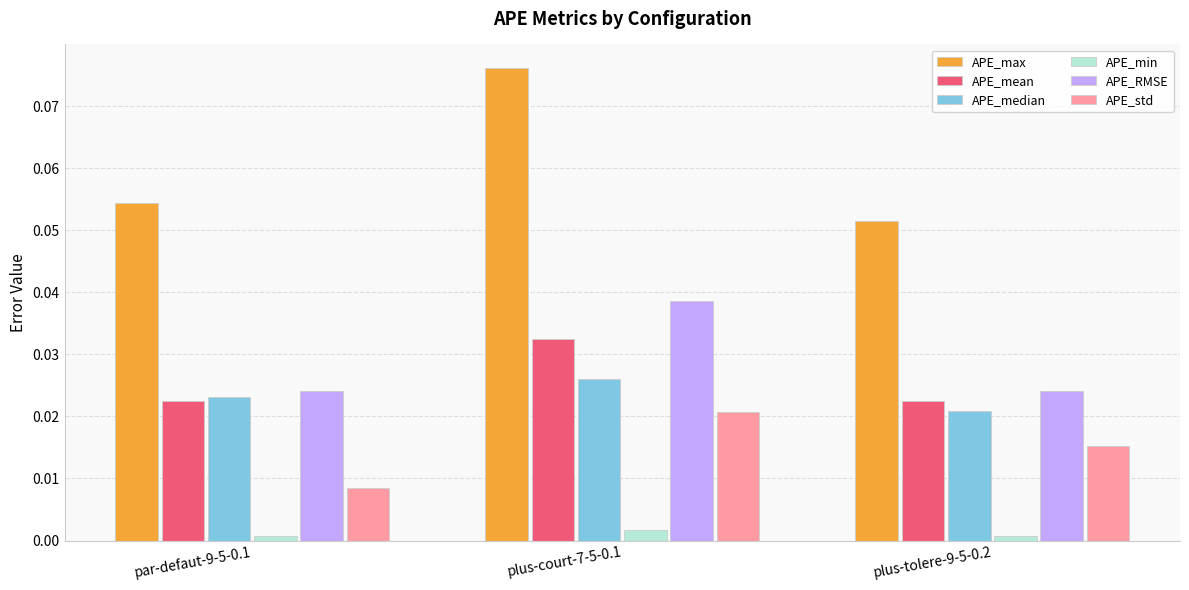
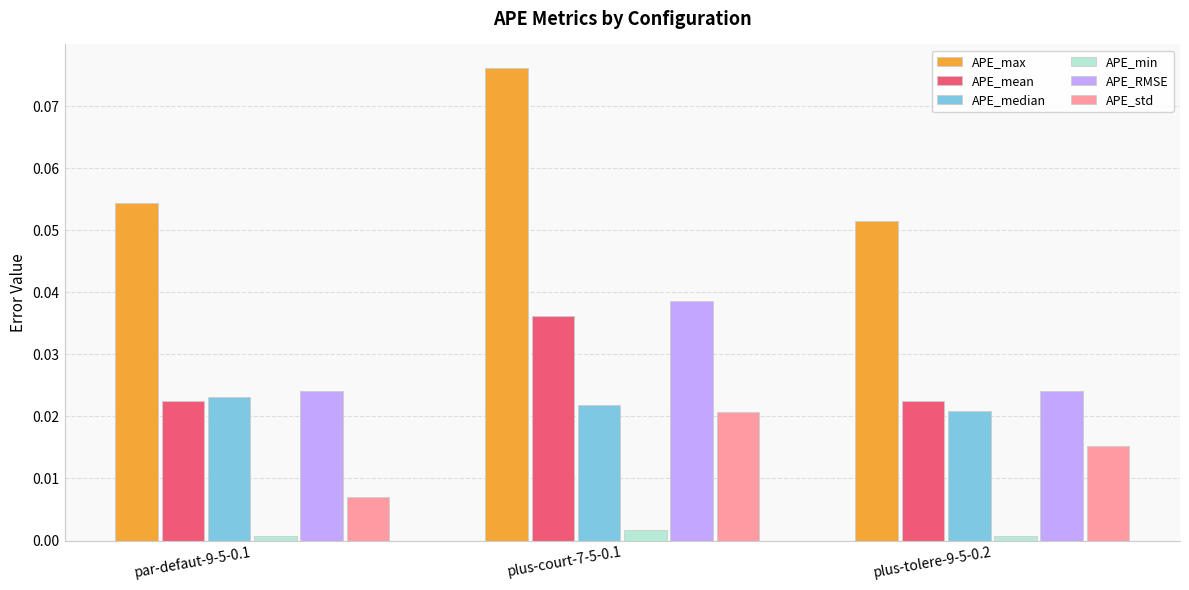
  {
    "APE_max": {
      "par-defaut-9-5-0.1": 0.054,
      "plus-court-7-5-0.1": 0.076,
      "plus-tolere-9-5-0.2": 0.052
    },
    "APE_mean": {
      "par-defaut-9-5-0.1": 0.023,
-     "plus-court-7-5-0.1": 0.032,
+     "plus-court-7-5-0.1": 0.036,
      "plus-tolere-9-5-0.2": 0.023
    },
    "APE_median": {
      "par-defaut-9-5-0.1": 0.023,
-     "plus-court-7-5-0.1": 0.026,
+     "plus-court-7-5-0.1": 0.022,
      "plus-tolere-9-5-0.2": 0.021
    },
    "APE_min": {
      "par-defaut-9-5-0.1": 0.001,
      "plus-court-7-5-0.1": 0.002,
      "plus-tolere-9-5-0.2": 0.001
    },
    "APE_RMSE": {
      "par-defaut-9-5-0.1": 0.024,
      "plus-court-7-5-0.1": 0.039,
      "plus-tolere-9-5-0.2": 0.024
    },
    "APE_std": {
-     "par-defaut-9-5-0.1": 0.008,
+     "par-defaut-9-5-0.1": 0.007,
      "plus-court-7-5-0.1": 0.021,
      "plus-tolere-9-5-0.2": 0.015
    }
  }
